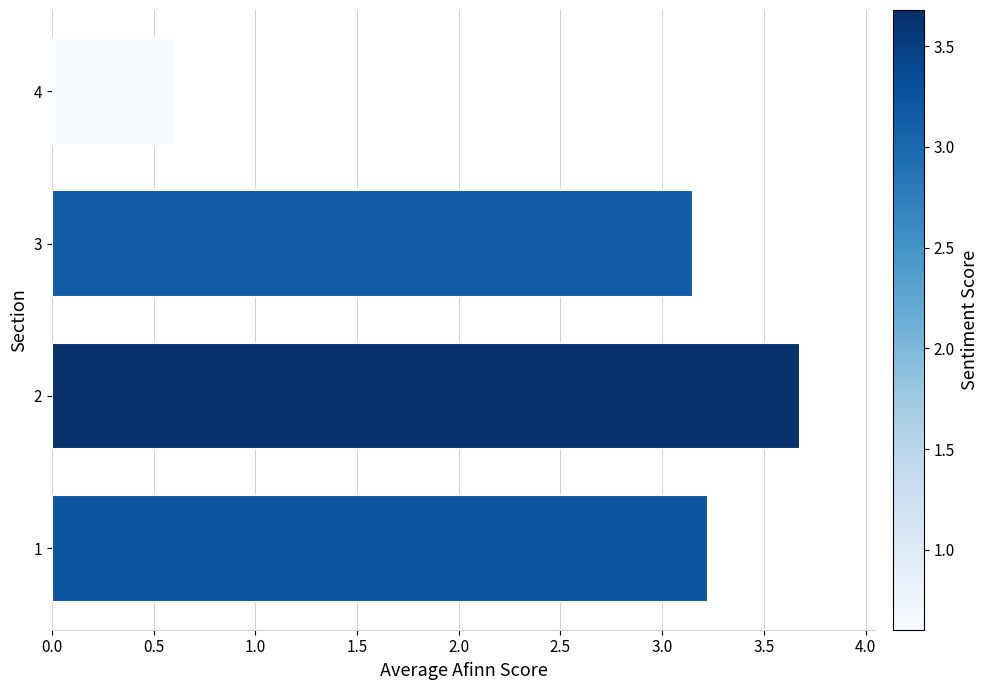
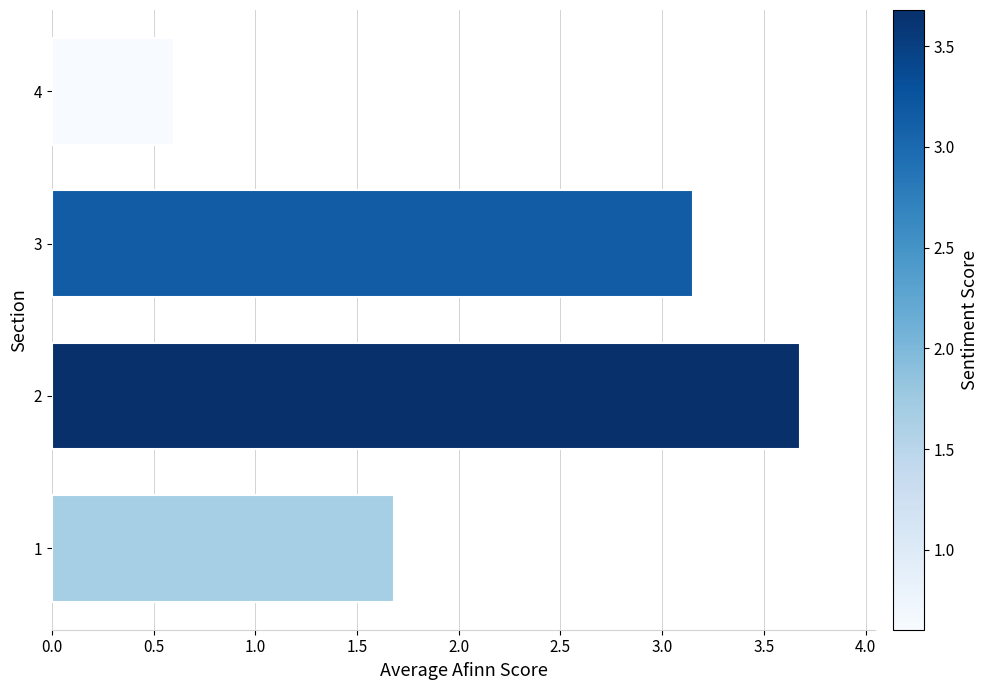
  {
    "4": 0.60,
    "3": 3.15,
    "2": 3.68,
-   "1": 3.22
+   "1": 1.68
  }
